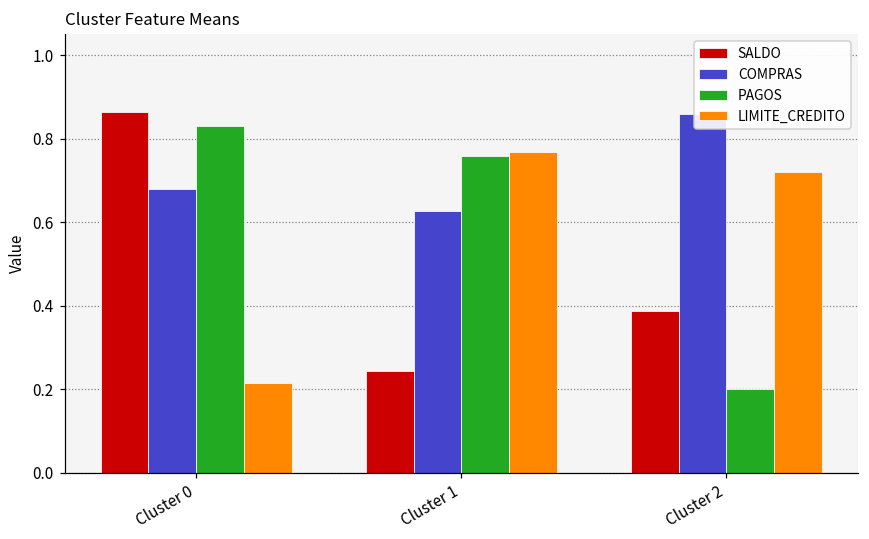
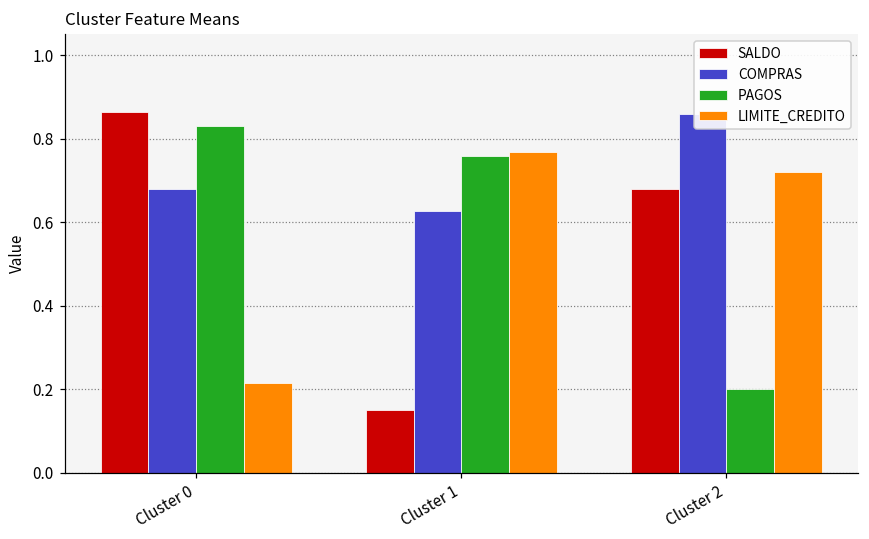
  {
    "SALDO": {
      "Cluster 0": 0.86,
-     "Cluster 1": 0.24,
-     "Cluster 2": 0.39
+     "Cluster 1": 0.15,
+     "Cluster 2": 0.68
    },
    "COMPRAS": {
      "Cluster 0": 0.68,
      "Cluster 1": 0.63
    },
    "PAGOS": {
      "Cluster 0": 0.83,
      "Cluster 1": 0.76,
      "Cluster 2": 0.20
    },
    "LIMITE_CREDITO": {
      "Cluster 0": 0.22,
      "Cluster 1": 0.77,
      "Cluster 2": 0.72
    }
  }
